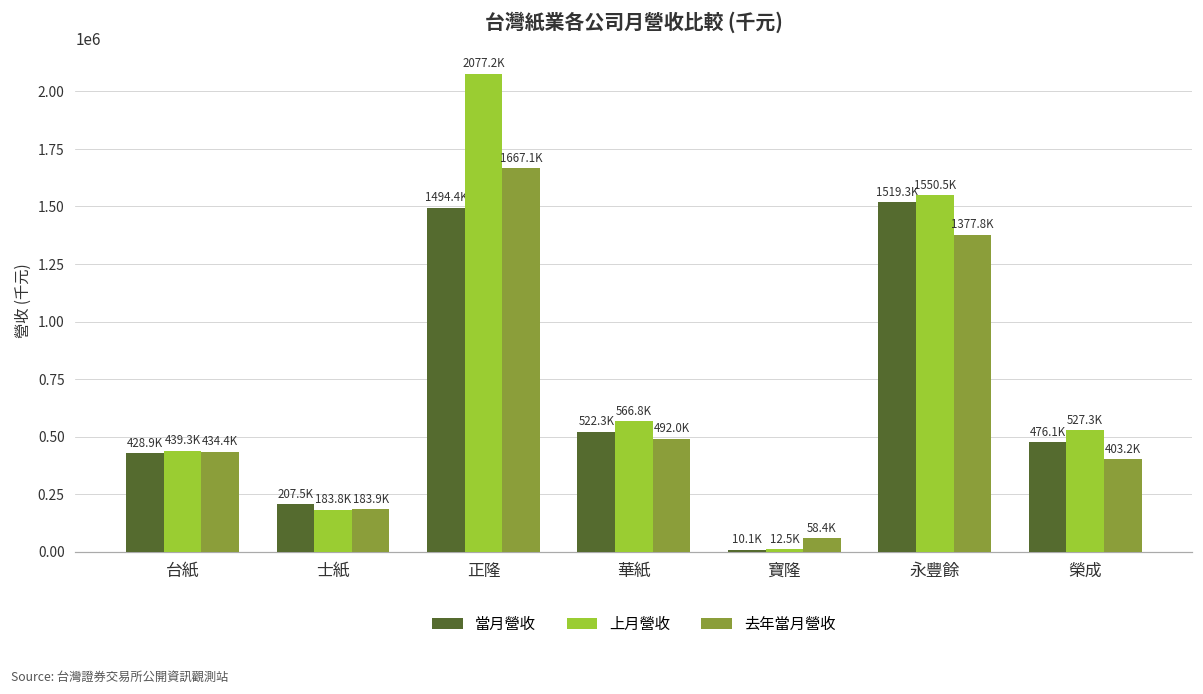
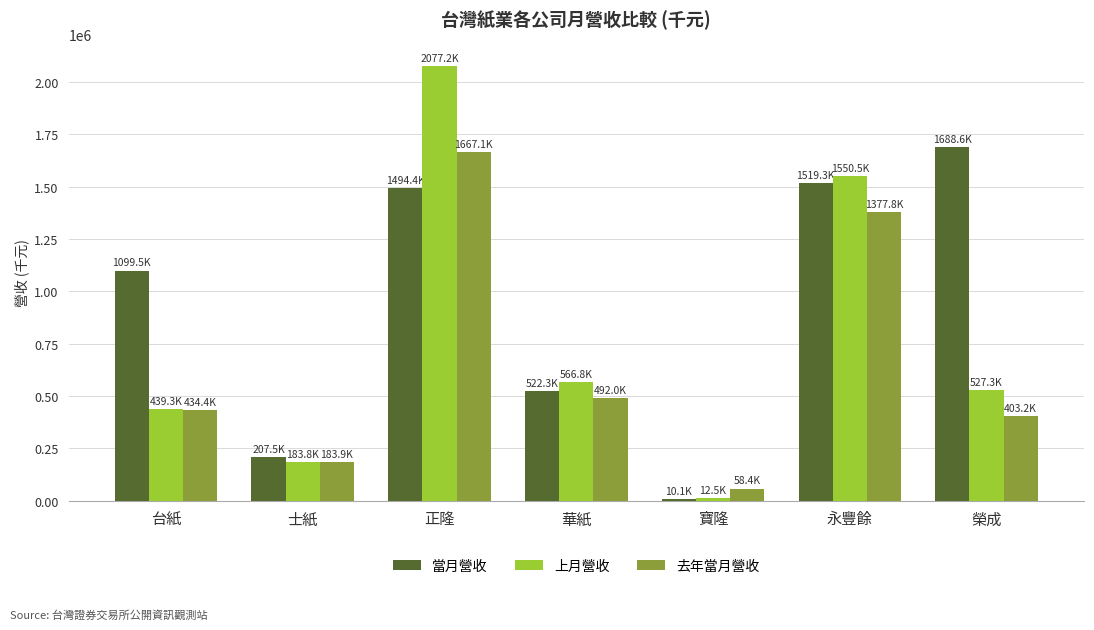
  {
    "當月營收": {
-     "台紙": "428.9K",
+     "台紙": "1099.5K",
      "士紙": "207.5K",
      "正隆": "1494.4K",
      "華紙": "522.3K",
      "寶隆": "10.1K",
      "永豐餘": "1519.3K",
-     "榮成": "476.1K"
+     "榮成": "1688.6K"
    }
  }
